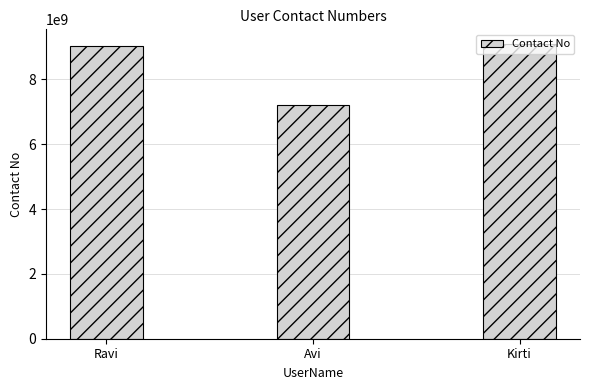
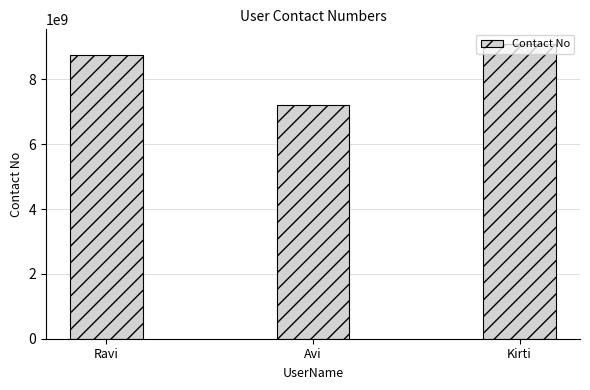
  {
-   "Ravi": 9000000000,
+   "Ravi": 8800000000,
    "Avi": 7200000000
  }
